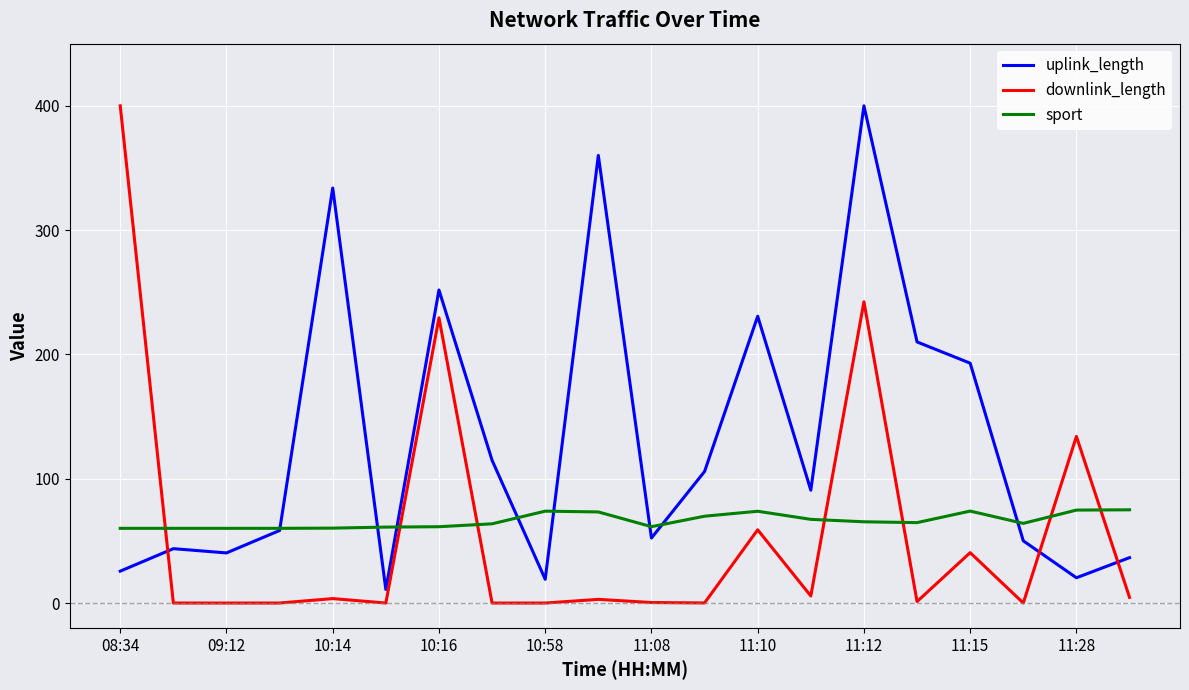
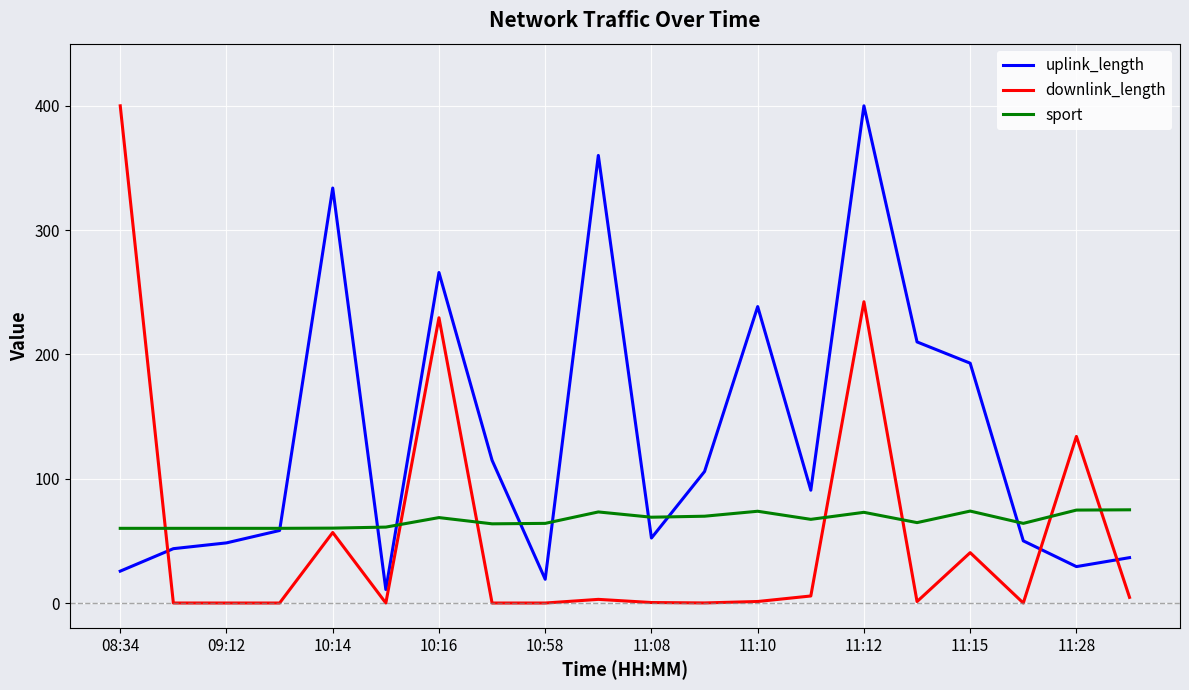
  {
    "uplink_length": {
      "08:34": 26,
-     "09:12": 40,
+     "09:12": 48,
      "10:14": 334,
-     "10:16": 252,
+     "10:16": 266,
      "10:58": 19,
      "11:08": 52,
-     "11:10": 231,
+     "11:10": 238,
      "11:12": 400,
      "11:15": 193,
-     "11:28": 20
+     "11:28": 29
    },
    "downlink_length": {
      "08:34": 400,
      "09:12": 0,
-     "10:14": 4,
+     "10:14": 57,
      "10:16": 230,
      "10:58": 0,
      "11:08": 0,
-     "11:10": 59,
+     "11:10": 1,
      "11:12": 242,
      "11:15": 41,
      "11:28": 134
    },
    "sport": {
      "08:34": 60,
      "09:12": 60,
      "10:14": 60,
-     "10:16": 61,
-     "10:58": 74,
-     "11:08": 61,
+     "10:16": 69,
+     "10:58": 64,
+     "11:08": 69,
      "11:10": 74,
-     "11:12": 65,
+     "11:12": 73,
      "11:15": 74,
      "11:28": 75
    }
  }
